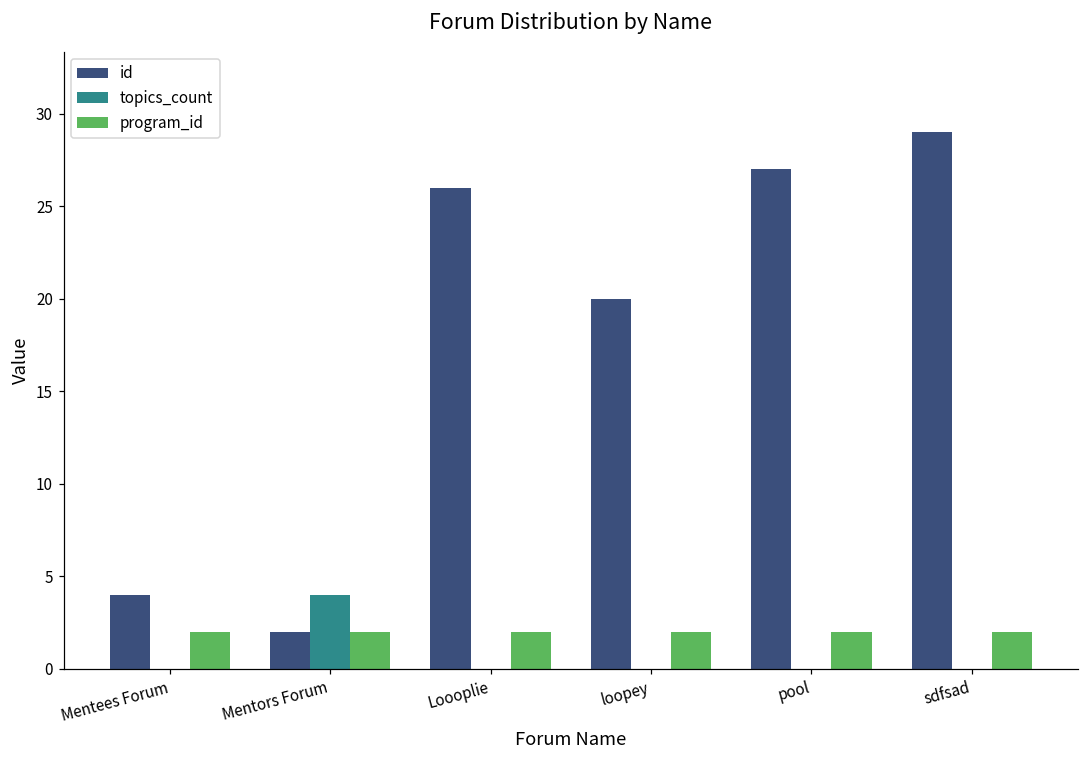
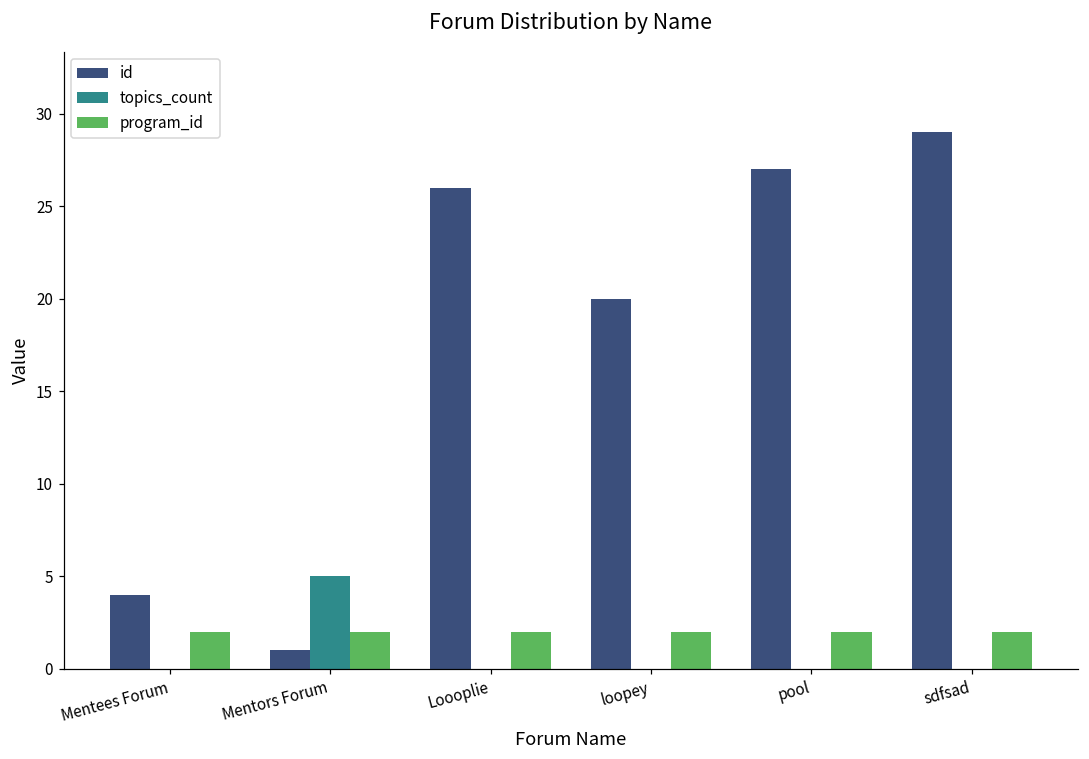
  {
    "id": {
      "Mentees Forum": 4,
-     "Mentors Forum": 2,
+     "Mentors Forum": 1,
      "Loooplie": 26,
      "loopey": 20,
      "pool": 27,
      "sdfsad": 29
    },
    "topics_count": {
      "Mentees Forum": 0,
-     "Mentors Forum": 4,
+     "Mentors Forum": 5,
      "Loooplie": 0,
      "loopey": 0,
      "pool": 0,
      "sdfsad": 0
    },
    "program_id": {
      "Mentees Forum": 2,
      "Mentors Forum": 2,
      "Loooplie": 2,
      "loopey": 2,
      "pool": 2,
      "sdfsad": 2
    }
  }
